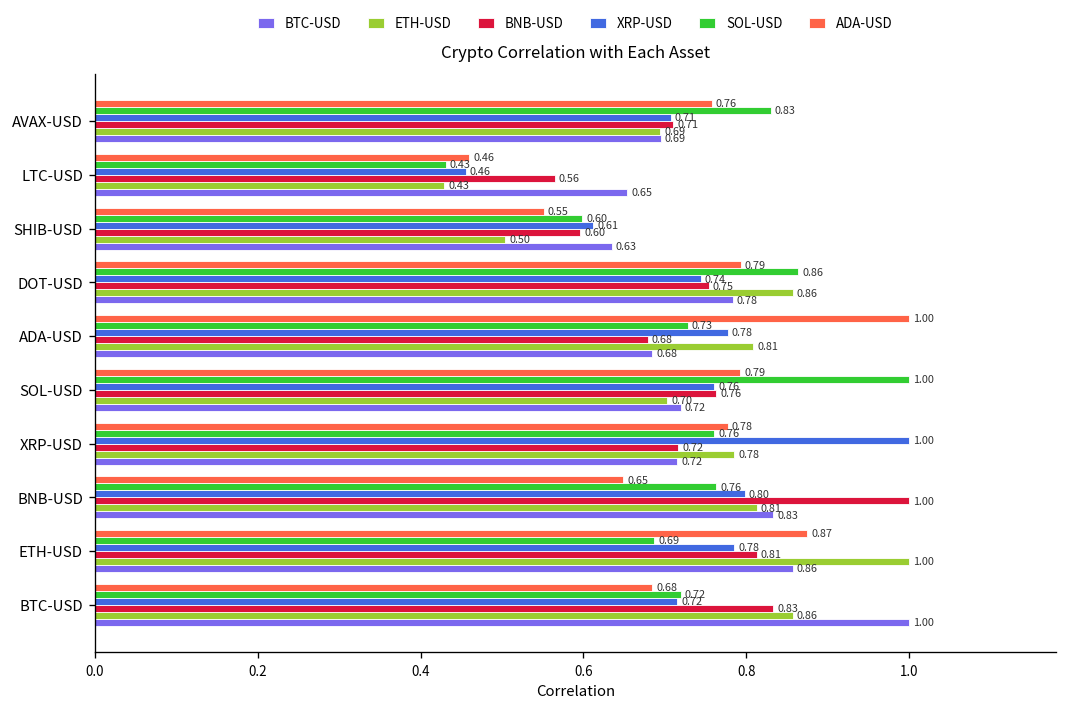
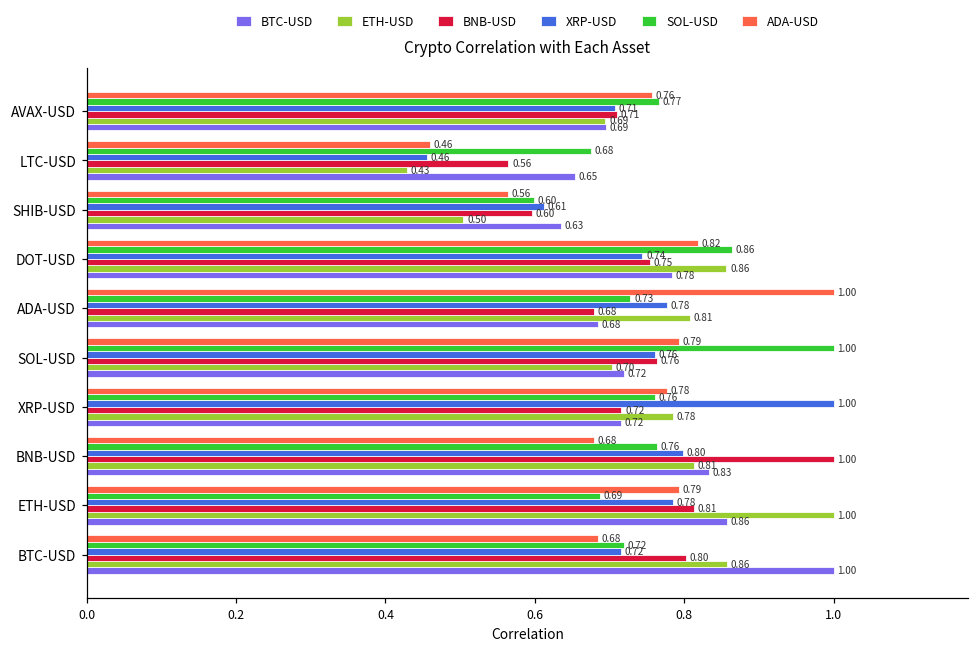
  {
    "ETH-USD": {
      "LTC-USD": 0.43,
      "SHIB-USD": 0.50,
      "DOT-USD": 0.86,
      "ADA-USD": 0.81,
      "SOL-USD": 0.70,
      "XRP-USD": 0.78,
      "BNB-USD": 0.81,
      "ETH-USD": 1.00,
      "BTC-USD": 0.86
    },
    "BNB-USD": {
      "LTC-USD": 0.56,
      "SHIB-USD": 0.60,
      "ADA-USD": 0.68,
      "XRP-USD": 0.72,
      "BNB-USD": 1.00,
      "ETH-USD": 0.81,
-     "BTC-USD": 0.83
+     "BTC-USD": 0.80
    },
    "SOL-USD": {
-     "AVAX-USD": 0.83,
-     "LTC-USD": 0.43,
+     "AVAX-USD": 0.77,
+     "LTC-USD": 0.68,
      "DOT-USD": 0.86,
      "ADA-USD": 0.73,
      "SOL-USD": 1.00,
      "XRP-USD": 0.76,
      "BNB-USD": 0.76,
      "ETH-USD": 0.69
    },
    "ADA-USD": {
      "AVAX-USD": 0.76,
      "LTC-USD": 0.46,
-     "SHIB-USD": 0.55,
-     "DOT-USD": 0.79,
+     "SHIB-USD": 0.56,
+     "DOT-USD": 0.82,
      "ADA-USD": 1.00,
      "SOL-USD": 0.79,
      "XRP-USD": 0.78,
-     "BNB-USD": 0.65,
-     "ETH-USD": 0.87,
+     "BNB-USD": 0.68,
+     "ETH-USD": 0.79,
      "BTC-USD": 0.68
    }
  }
